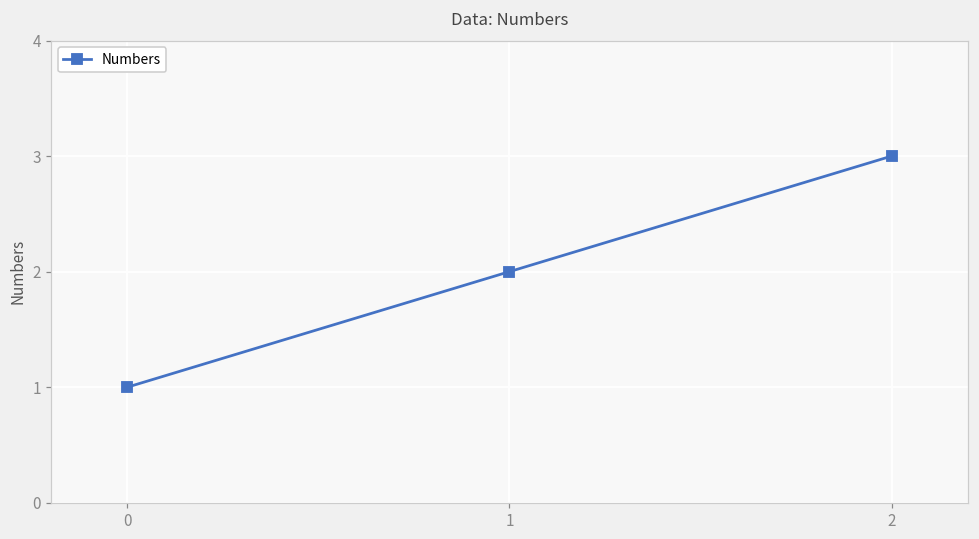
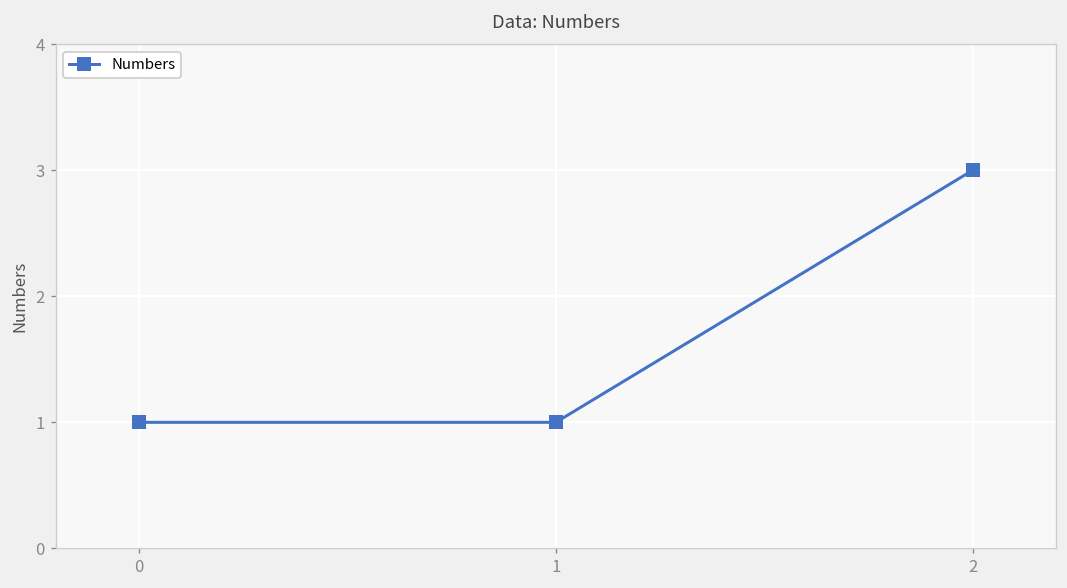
  {
    "0": 1,
-   "1": 2,
+   "1": 1,
    "2": 3
  }
